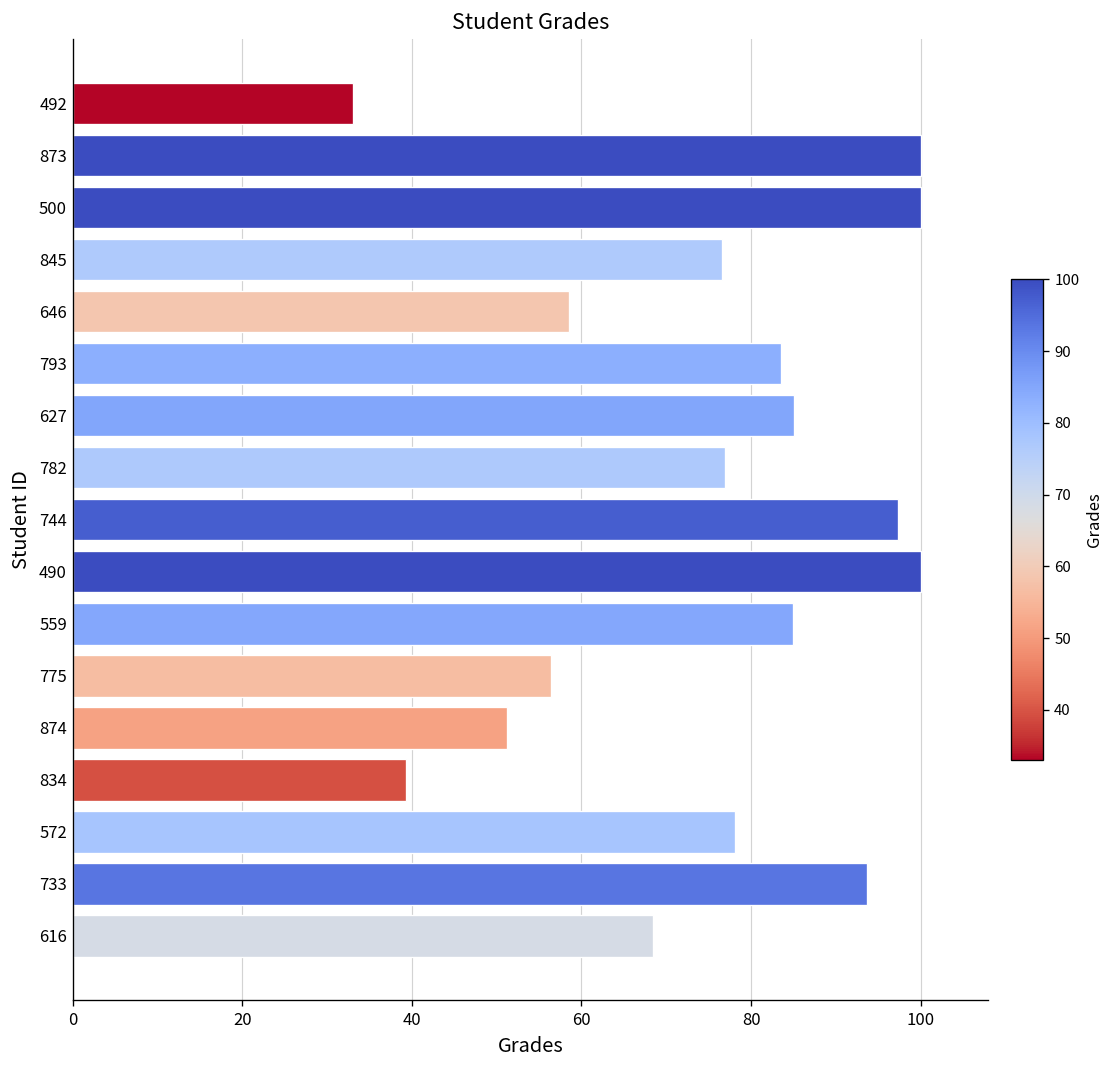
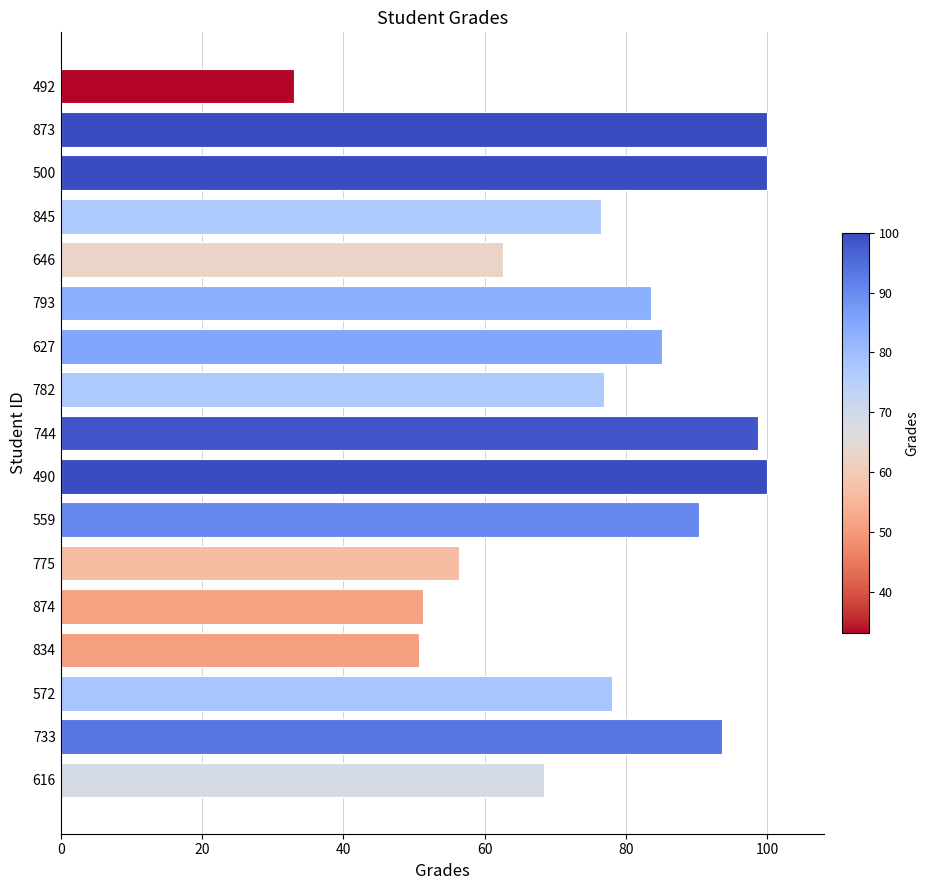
  {
    "492": 33,
    "873": 100,
    "500": 100,
    "845": 77,
-   "646": 59,
+   "646": 63,
    "793": 84,
    "627": 85,
    "782": 77,
-   "744": 97,
+   "744": 99,
    "490": 100,
-   "559": 85,
+   "559": 90,
    "775": 56,
    "874": 51,
-   "834": 39,
+   "834": 51,
    "572": 78,
    "733": 94,
    "616": 68
  }
